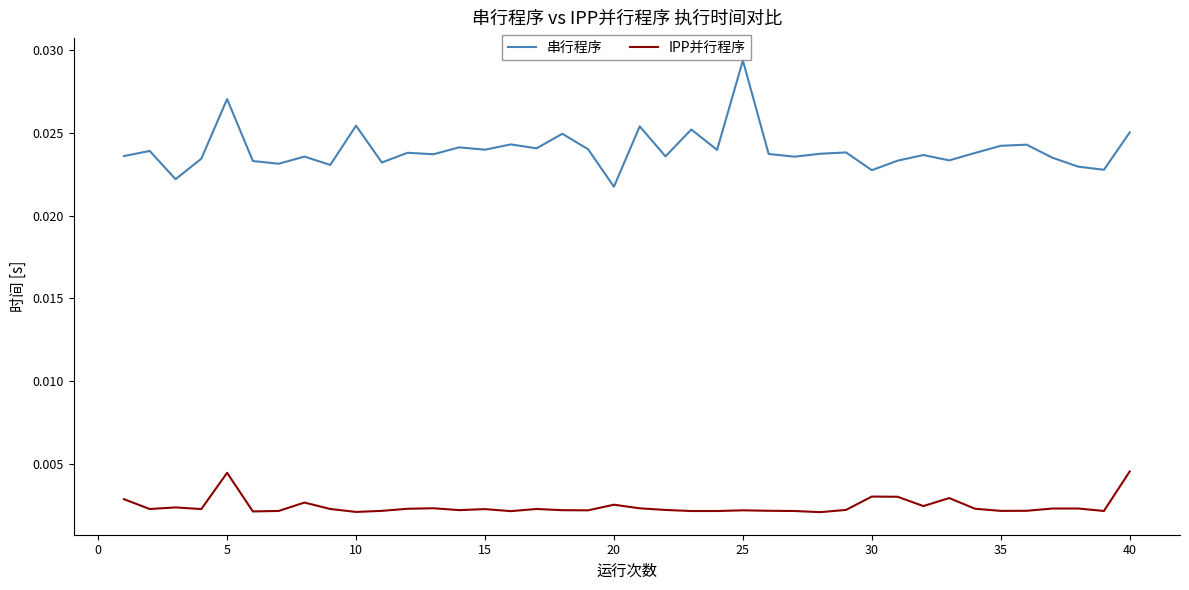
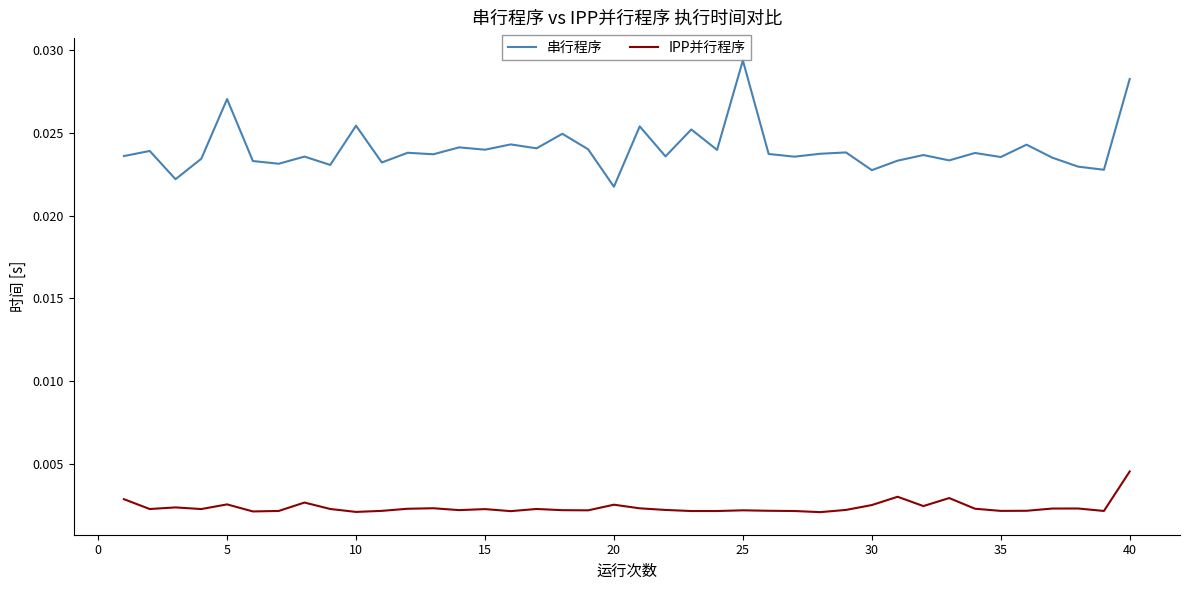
  {
    "串行程序": {
      "5": 0.0270,
      "10": 0.0254,
      "15": 0.0240,
      "20": 0.0217,
      "25": 0.0293,
      "30": 0.0227,
-     "35": 0.0242,
-     "40": 0.0250
+     "35": 0.0235,
+     "40": 0.0282
    },
    "IPP并行程序": {
-     "5": 0.0045,
+     "5": 0.0026,
      "10": 0.0021,
      "15": 0.0023,
      "20": 0.0026,
      "25": 0.0022,
-     "30": 0.0031,
+     "30": 0.0025,
      "35": 0.0022,
      "40": 0.0046
    }
  }
